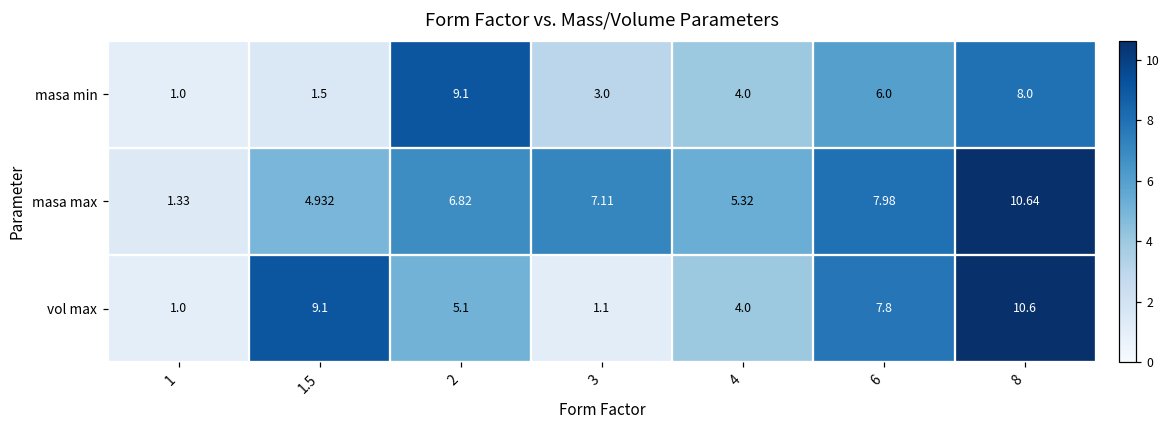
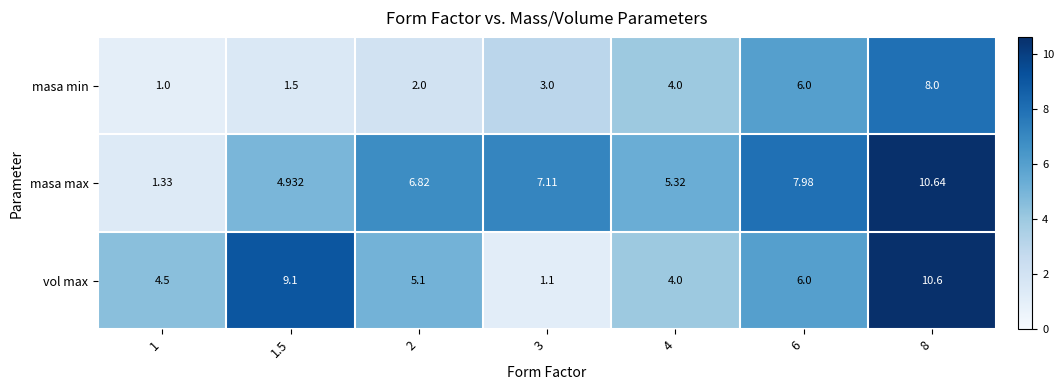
  {
    "masa min": {
      "1": 1.0,
      "1.5": 1.5,
-     "2": 9.1,
+     "2": 2.0,
      "3": 3.0,
      "4": 4.0,
      "6": 6.0,
      "8": 8.0
    },
    "masa max": {
      "1": 1.33,
      "1.5": 4.932,
      "2": 6.82,
      "3": 7.11,
      "4": 5.32,
      "6": 7.98,
      "8": 10.64
    },
    "vol max": {
-     "1": 1.0,
+     "1": 4.5,
      "1.5": 9.1,
      "2": 5.1,
      "3": 1.1,
      "4": 4.0,
-     "6": 7.8,
+     "6": 6.0,
      "8": 10.6
    }
  }
